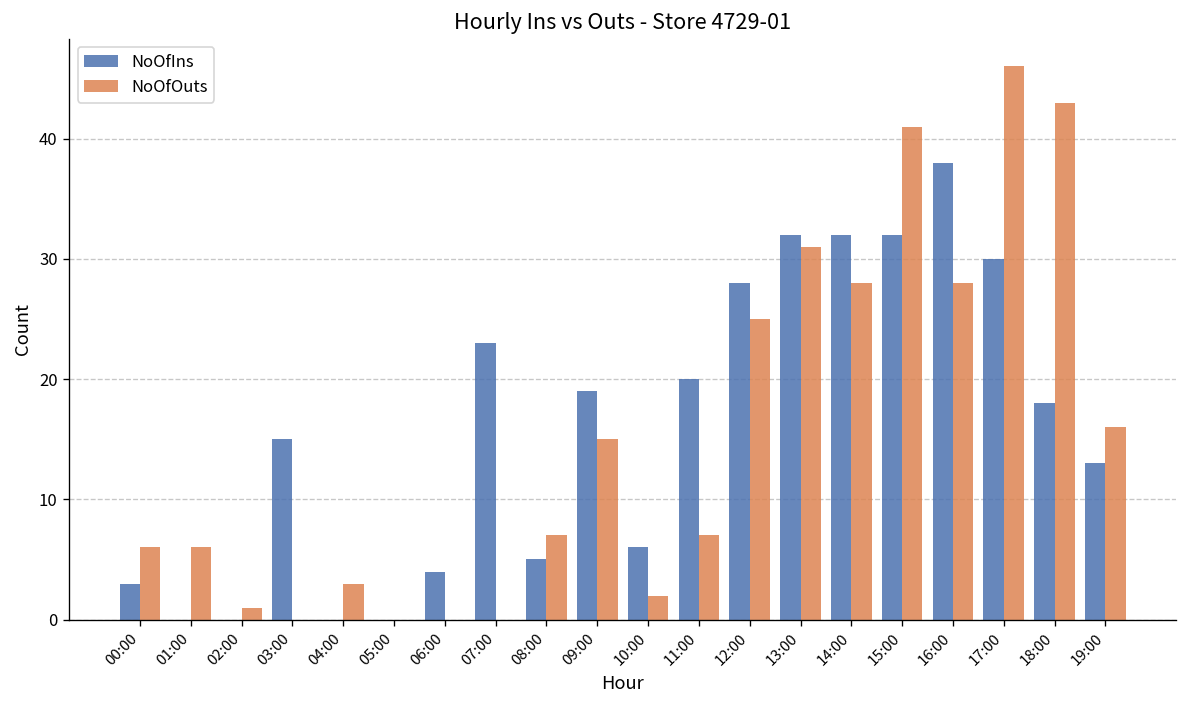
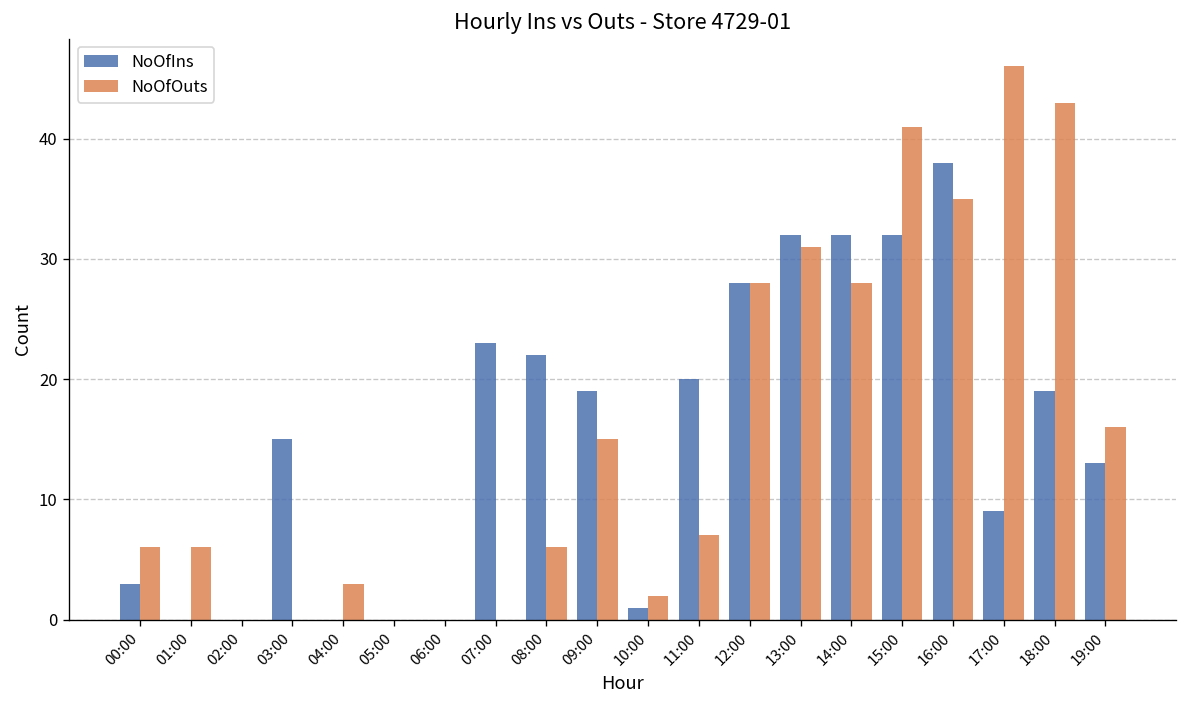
  {
    "NoOfIns": {
      "00:00": 3,
      "01:00": 0,
      "02:00": 0,
      "03:00": 15,
      "04:00": 0,
      "05:00": 0,
-     "06:00": 4,
+     "06:00": 0,
      "07:00": 23,
-     "08:00": 5,
+     "08:00": 22,
      "09:00": 19,
-     "10:00": 6,
+     "10:00": 1,
      "11:00": 20,
      "12:00": 28,
      "13:00": 32,
      "14:00": 32,
      "15:00": 32,
      "16:00": 38,
-     "17:00": 30,
-     "18:00": 18,
+     "17:00": 9,
+     "18:00": 19,
      "19:00": 13
    },
    "NoOfOuts": {
      "00:00": 6,
      "01:00": 6,
-     "02:00": 1,
+     "02:00": 0,
      "03:00": 0,
      "04:00": 3,
      "05:00": 0,
      "06:00": 0,
      "07:00": 0,
-     "08:00": 7,
+     "08:00": 6,
      "09:00": 15,
      "10:00": 2,
      "11:00": 7,
-     "12:00": 25,
+     "12:00": 28,
      "13:00": 31,
      "14:00": 28,
      "15:00": 41,
-     "16:00": 28,
+     "16:00": 35,
      "17:00": 46,
      "18:00": 43,
      "19:00": 16
    }
  }
